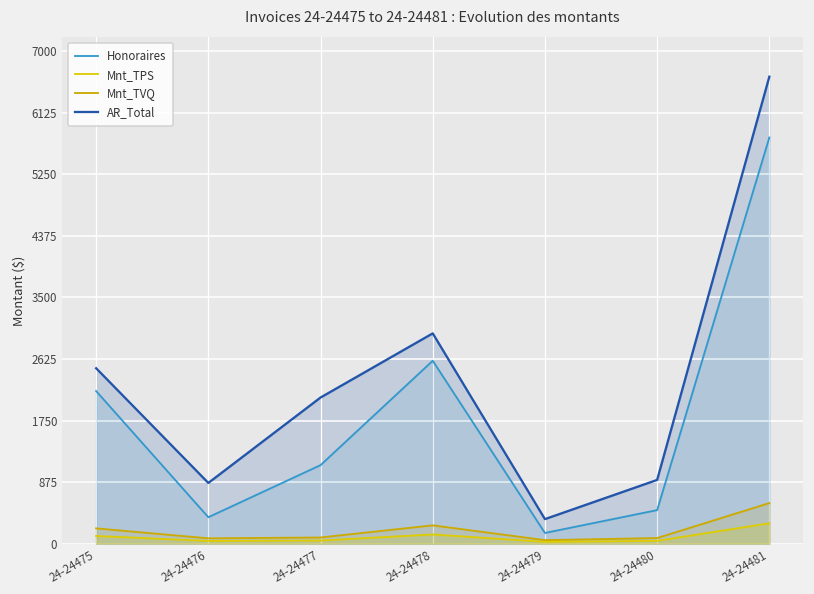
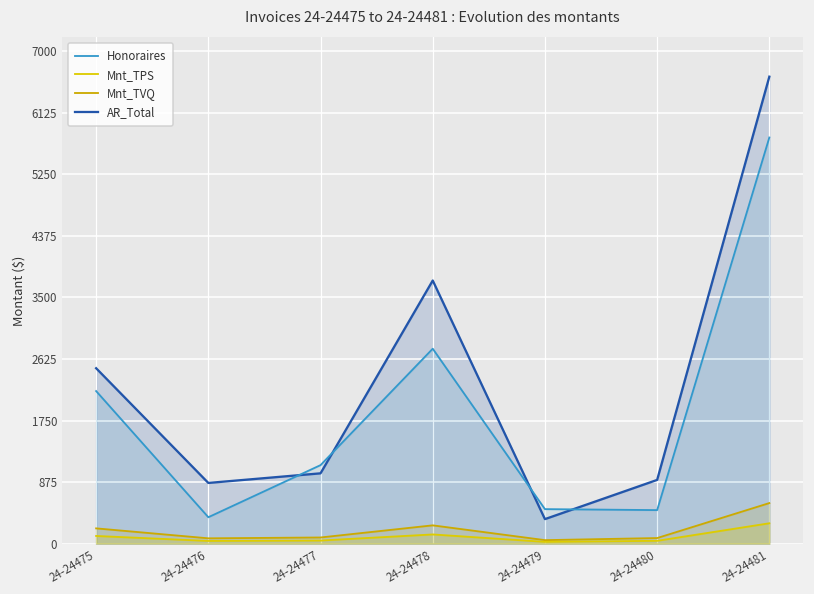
  {
    "Honoraires": {
      "24-24475": 2200,
      "24-24476": 400,
      "24-24477": 1100,
-     "24-24478": 2600,
-     "24-24479": 200,
+     "24-24478": 2800,
+     "24-24479": 500,
      "24-24480": 500,
      "24-24481": 5800
    },
    "AR_Total": {
      "24-24475": 2500,
      "24-24476": 900,
-     "24-24477": 2100,
-     "24-24478": 3000,
+     "24-24477": 1000,
+     "24-24478": 3700,
      "24-24479": 300,
      "24-24480": 900,
      "24-24481": 6600
    }
  }
